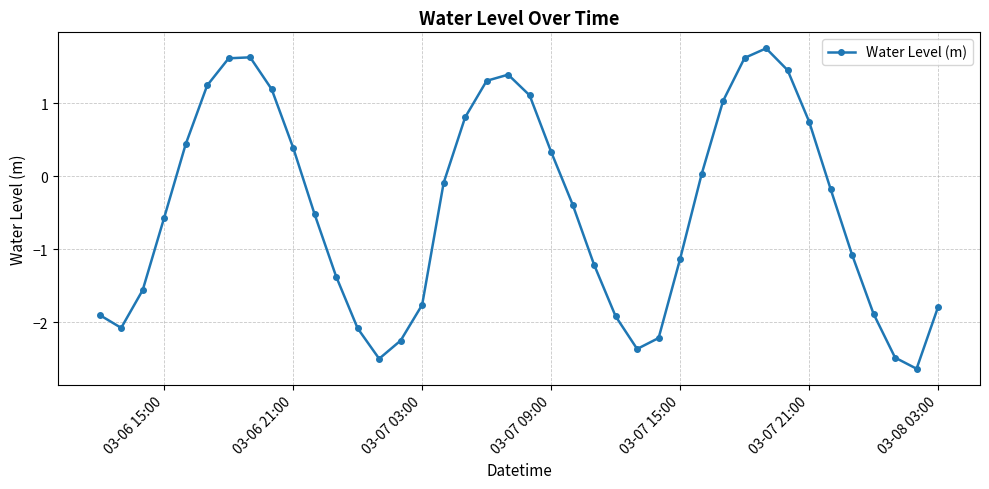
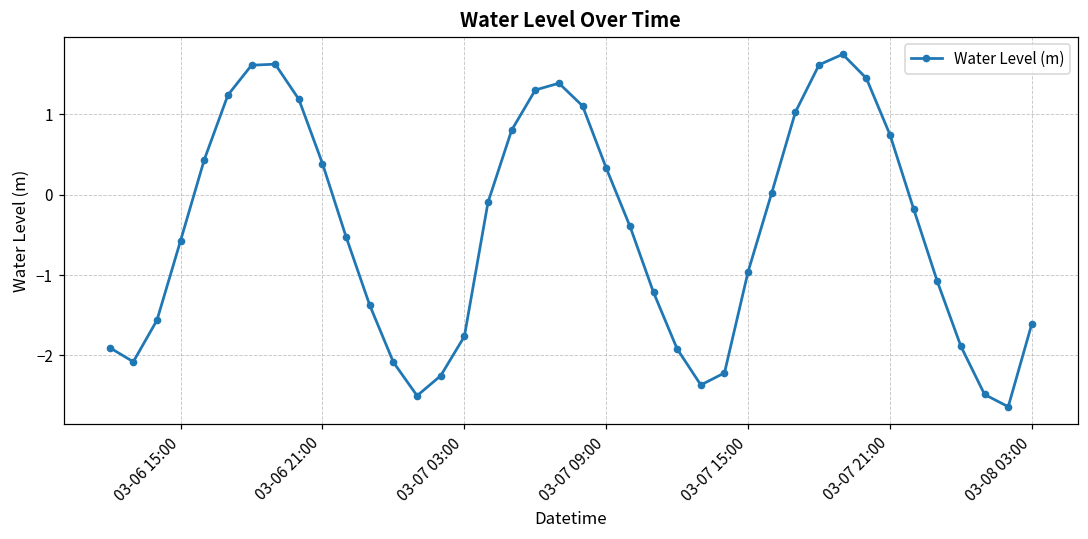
  {
    "03-06 15:00": -0.6,
    "03-06 21:00": 0.4,
    "03-07 03:00": -1.8,
    "03-07 09:00": 0.3,
-   "03-07 15:00": -1.1,
+   "03-07 15:00": -1.0,
    "03-07 21:00": 0.7,
-   "03-08 03:00": -1.8
+   "03-08 03:00": -1.6
  }
